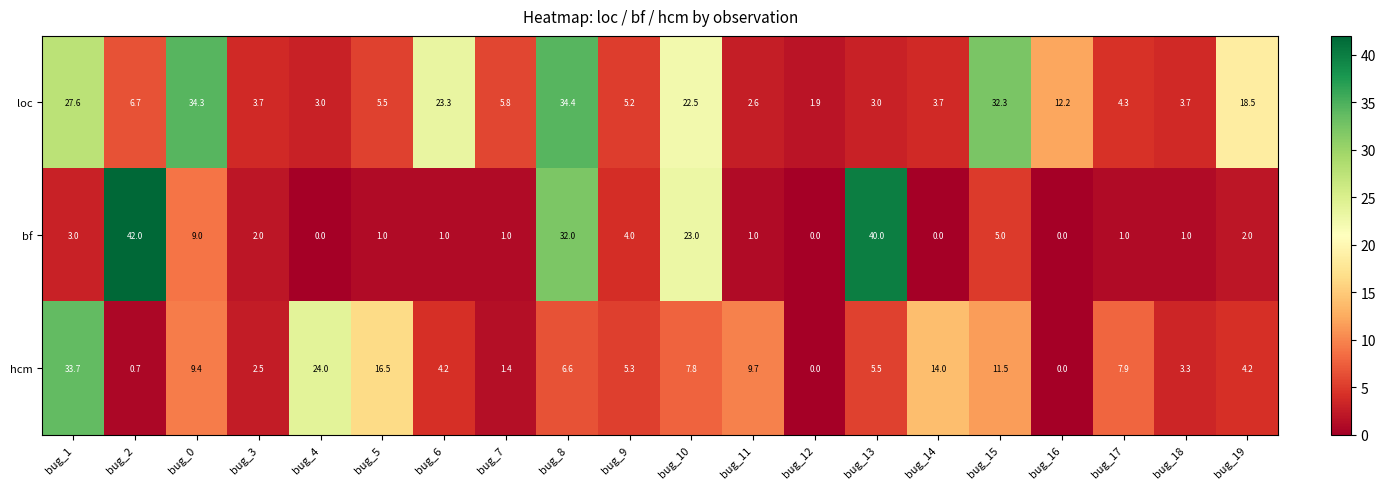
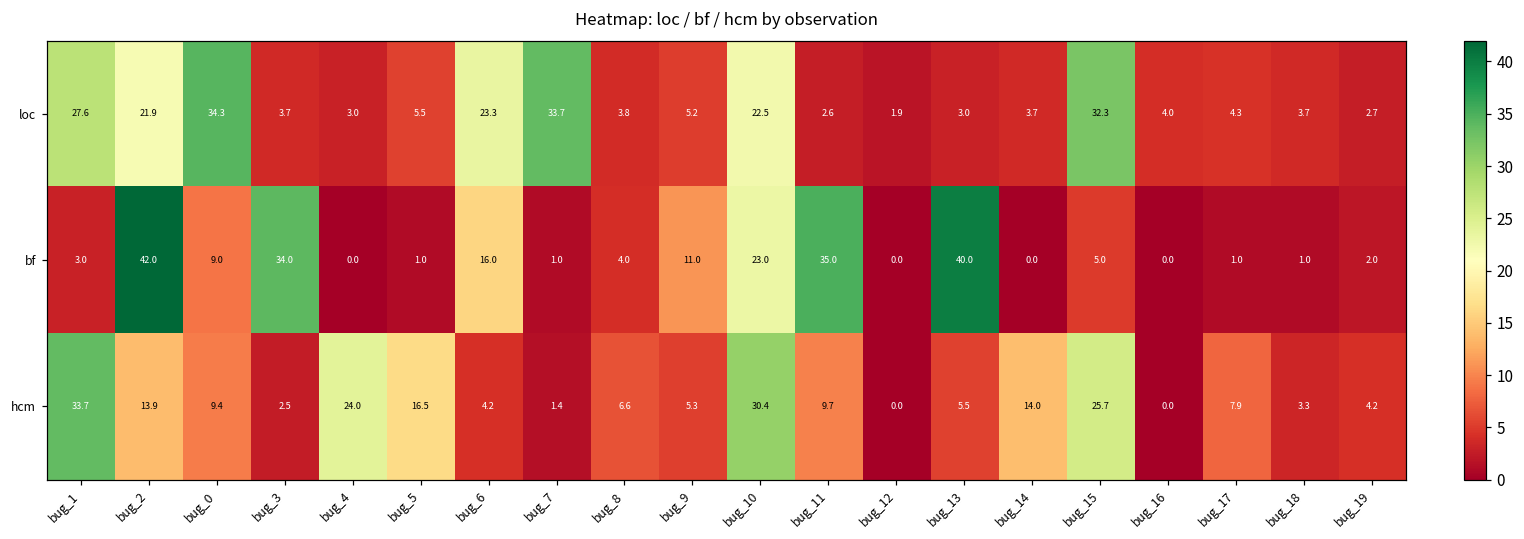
  {
    "loc": {
      "bug_1": 27.6,
-     "bug_2": 6.7,
+     "bug_2": 21.9,
      "bug_0": 34.3,
      "bug_3": 3.7,
      "bug_4": 3.0,
      "bug_5": 5.5,
      "bug_6": 23.3,
-     "bug_7": 5.8,
-     "bug_8": 34.4,
+     "bug_7": 33.7,
+     "bug_8": 3.8,
      "bug_9": 5.2,
      "bug_10": 22.5,
      "bug_11": 2.6,
      "bug_12": 1.9,
      "bug_13": 3.0,
      "bug_14": 3.7,
      "bug_15": 32.3,
-     "bug_16": 12.2,
+     "bug_16": 4.0,
      "bug_17": 4.3,
      "bug_18": 3.7,
-     "bug_19": 18.5
+     "bug_19": 2.7
    },
    "bf": {
      "bug_1": 3.0,
      "bug_2": 42.0,
      "bug_0": 9.0,
-     "bug_3": 2.0,
+     "bug_3": 34.0,
      "bug_4": 0.0,
      "bug_5": 1.0,
-     "bug_6": 1.0,
+     "bug_6": 16.0,
      "bug_7": 1.0,
-     "bug_8": 32.0,
-     "bug_9": 4.0,
+     "bug_8": 4.0,
+     "bug_9": 11.0,
      "bug_10": 23.0,
-     "bug_11": 1.0,
+     "bug_11": 35.0,
      "bug_12": 0.0,
      "bug_13": 40.0,
      "bug_14": 0.0,
      "bug_15": 5.0,
      "bug_16": 0.0,
      "bug_17": 1.0,
      "bug_18": 1.0,
      "bug_19": 2.0
    },
    "hcm": {
      "bug_1": 33.7,
-     "bug_2": 0.7,
+     "bug_2": 13.9,
      "bug_0": 9.4,
      "bug_3": 2.5,
      "bug_4": 24.0,
      "bug_5": 16.5,
      "bug_6": 4.2,
      "bug_7": 1.4,
      "bug_8": 6.6,
      "bug_9": 5.3,
-     "bug_10": 7.8,
+     "bug_10": 30.4,
      "bug_11": 9.7,
      "bug_12": 0.0,
      "bug_13": 5.5,
      "bug_14": 14.0,
-     "bug_15": 11.5,
+     "bug_15": 25.7,
      "bug_16": 0.0,
      "bug_17": 7.9,
      "bug_18": 3.3,
      "bug_19": 4.2
    }
  }
